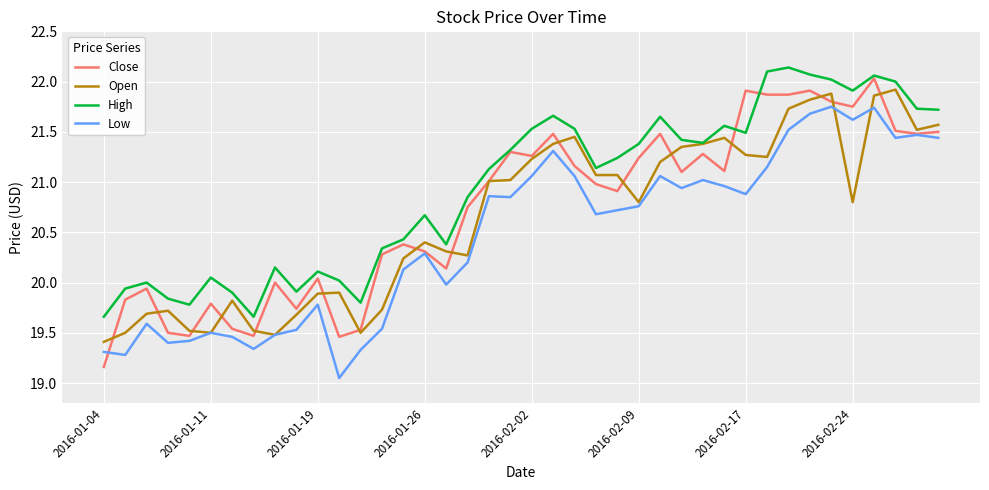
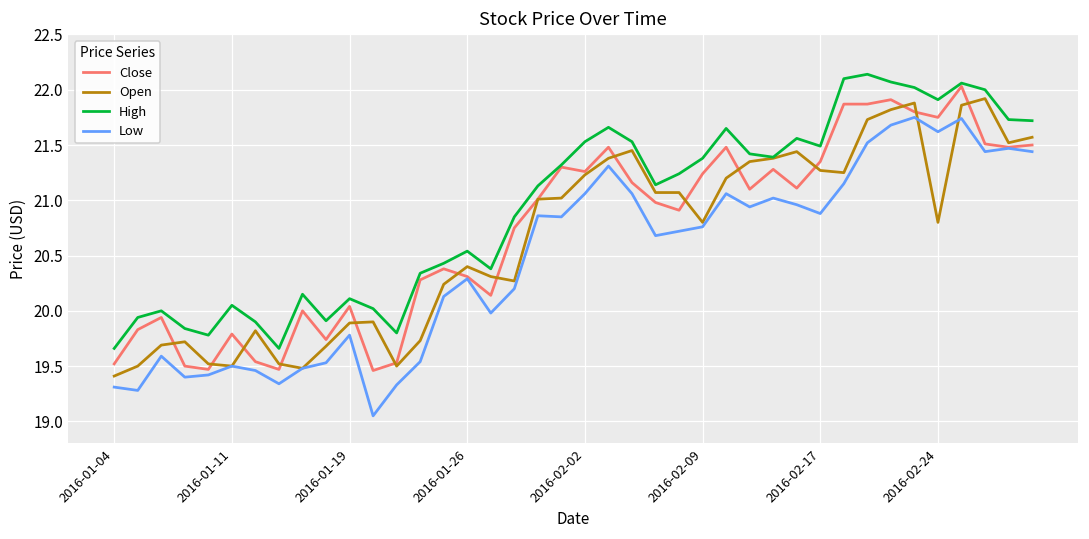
  {
    "Close": {
-     "2016-01-04": 19.16,
+     "2016-01-04": 19.52,
      "2016-01-11": 19.79,
      "2016-01-19": 20.04,
      "2016-02-02": 21.26,
      "2016-02-09": 21.24,
-     "2016-02-17": 21.91,
+     "2016-02-17": 21.35,
      "2016-02-24": 21.75
    },
    "Open": {
      "2016-01-04": 19.41,
      "2016-01-19": 19.89,
      "2016-01-26": 20.40,
      "2016-02-02": 21.23,
      "2016-02-09": 20.80,
      "2016-02-17": 21.27,
      "2016-02-24": 20.80
    },
    "High": {
      "2016-01-04": 19.66,
      "2016-01-11": 20.05,
      "2016-01-19": 20.11,
-     "2016-01-26": 20.67,
+     "2016-01-26": 20.54,
      "2016-02-02": 21.53,
      "2016-02-09": 21.38,
      "2016-02-17": 21.49,
      "2016-02-24": 21.91
    },
    "Low": {
      "2016-01-04": 19.31,
      "2016-01-19": 19.78,
      "2016-02-02": 21.06,
      "2016-02-09": 20.76,
      "2016-02-17": 20.88,
      "2016-02-24": 21.62
    }
  }
